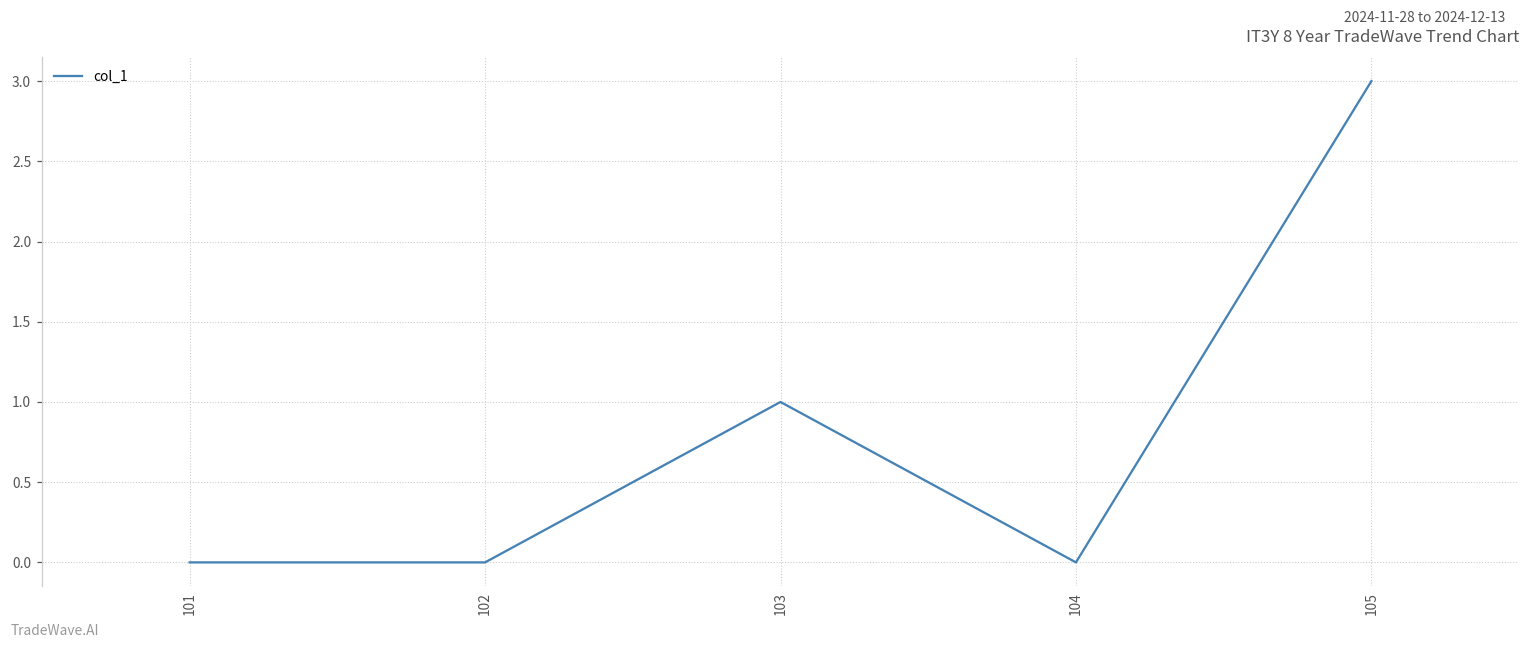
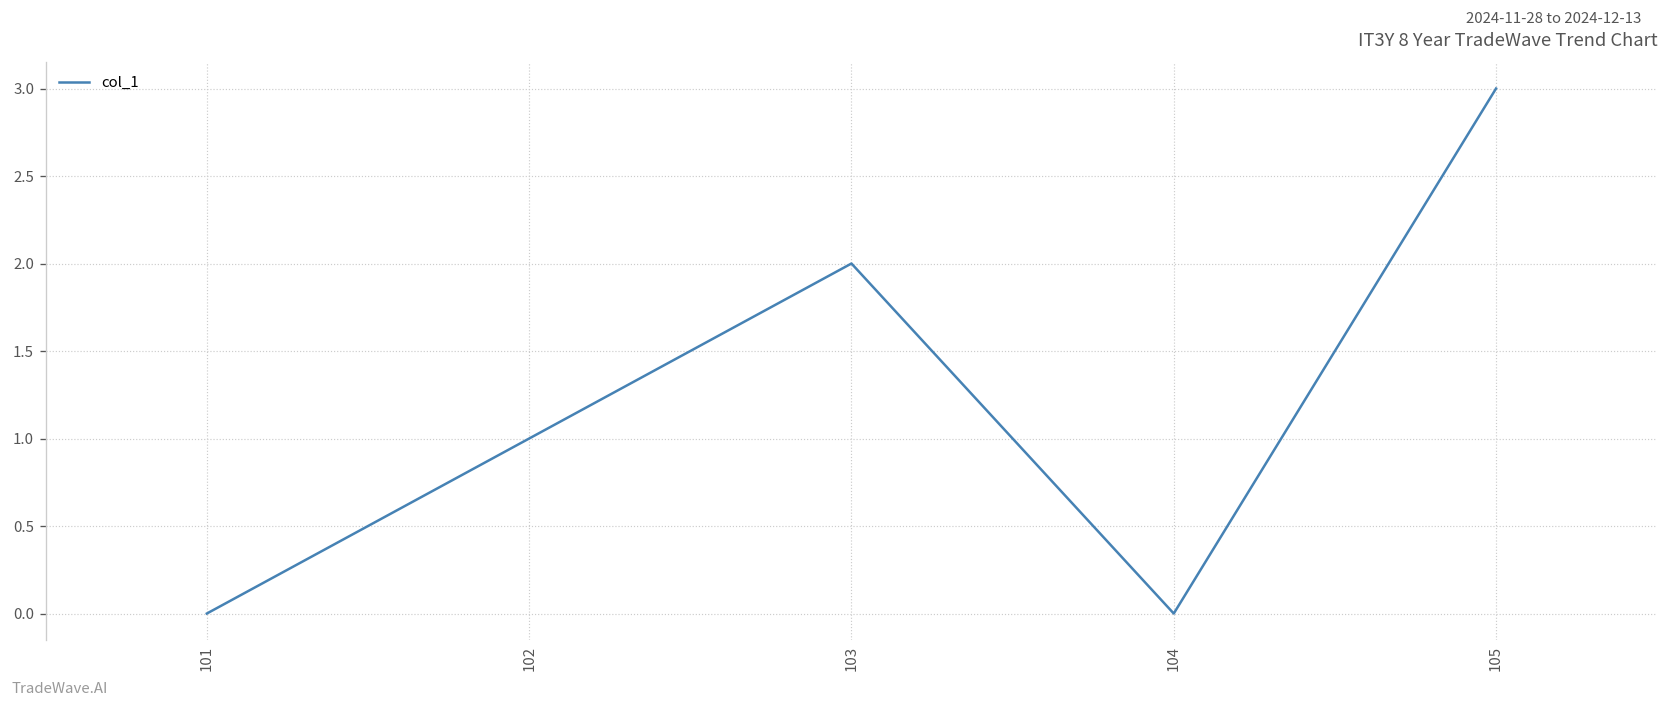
  {
    "101": 0,
-   "102": 0,
-   "103": 1,
+   "102": 1,
+   "103": 2,
    "104": 0,
    "105": 3
  }
